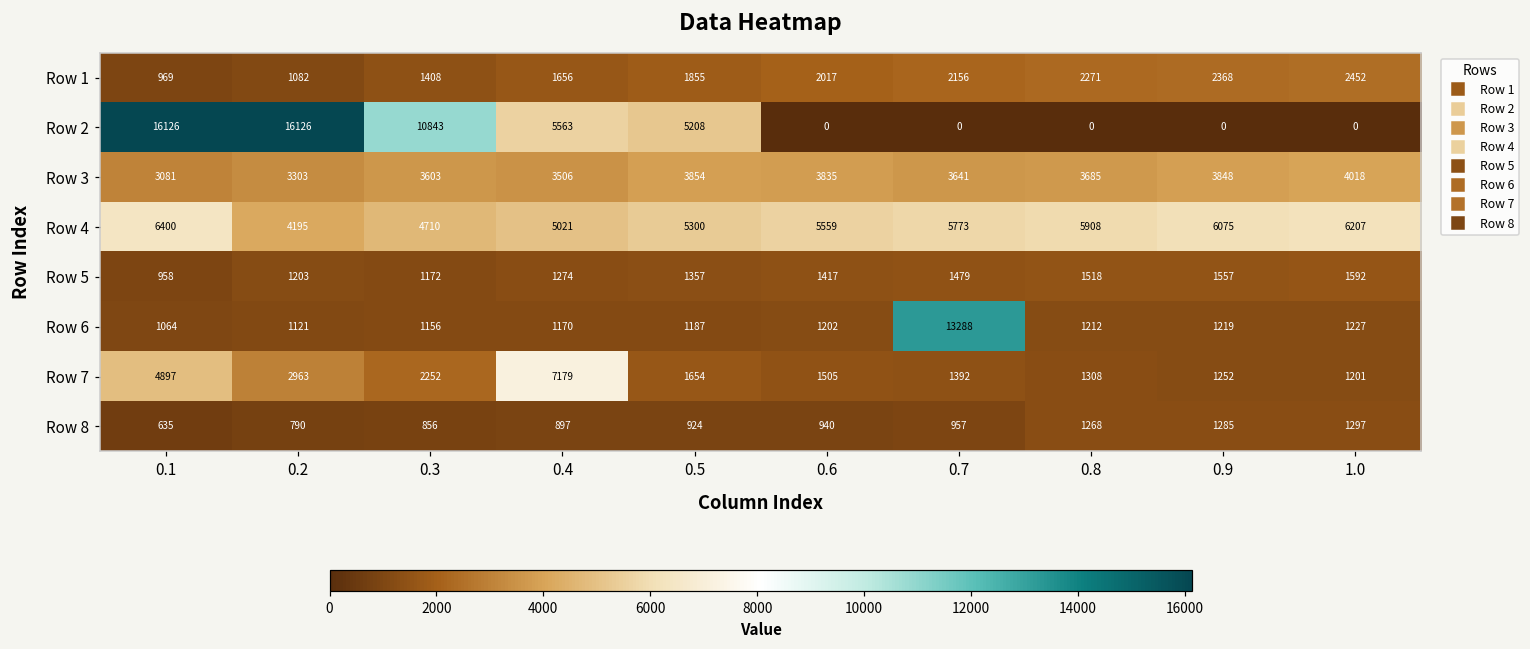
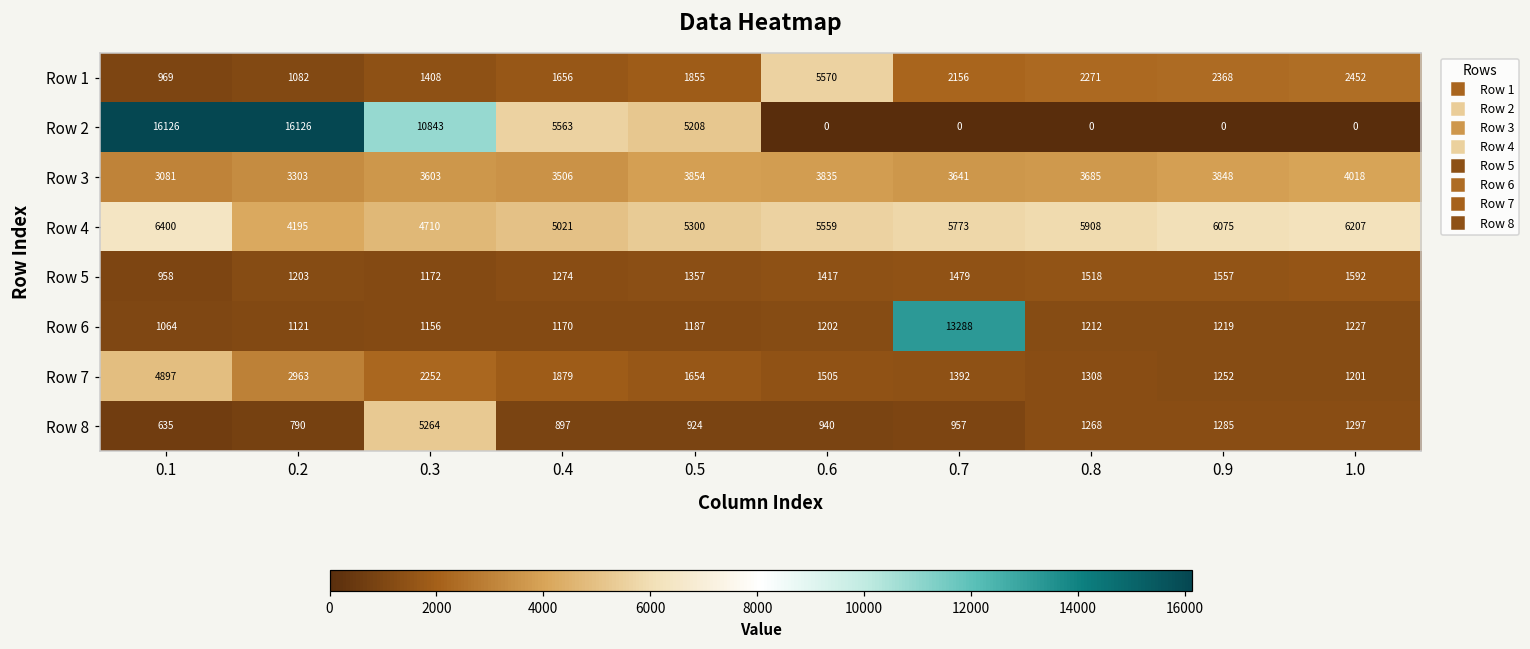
  {
    "Row 1": {
      "0.1": 969,
      "0.2": 1082,
      "0.3": 1408,
      "0.4": 1656,
      "0.5": 1855,
-     "0.6": 2017,
+     "0.6": 5570,
      "0.7": 2156,
      "0.8": 2271,
      "0.9": 2368,
      "1.0": 2452
    },
    "Row 2": {
      "0.1": 16126,
      "0.2": 16126,
      "0.3": 10843,
      "0.4": 5563,
      "0.5": 5208,
      "0.6": 0,
      "0.7": 0,
      "0.8": 0,
      "0.9": 0,
      "1.0": 0
    },
    "Row 3": {
      "0.1": 3081,
      "0.2": 3303,
      "0.3": 3603,
      "0.4": 3506,
      "0.5": 3854,
      "0.6": 3835,
      "0.7": 3641,
      "0.8": 3685,
      "0.9": 3848,
      "1.0": 4018
    },
    "Row 4": {
      "0.1": 6400,
      "0.2": 4195,
      "0.3": 4710,
      "0.4": 5021,
      "0.5": 5300,
      "0.6": 5559,
      "0.7": 5773,
      "0.8": 5908,
      "0.9": 6075,
      "1.0": 6207
    },
    "Row 5": {
      "0.1": 958,
      "0.2": 1203,
      "0.3": 1172,
      "0.4": 1274,
      "0.5": 1357,
      "0.6": 1417,
      "0.7": 1479,
      "0.8": 1518,
      "0.9": 1557,
      "1.0": 1592
    },
    "Row 6": {
      "0.1": 1064,
      "0.2": 1121,
      "0.3": 1156,
      "0.4": 1170,
      "0.5": 1187,
      "0.6": 1202,
      "0.7": 13288,
      "0.8": 1212,
      "0.9": 1219,
      "1.0": 1227
    },
    "Row 7": {
      "0.1": 4897,
      "0.2": 2963,
      "0.3": 2252,
-     "0.4": 7179,
+     "0.4": 1879,
      "0.5": 1654,
      "0.6": 1505,
      "0.7": 1392,
      "0.8": 1308,
      "0.9": 1252,
      "1.0": 1201
    },
    "Row 8": {
      "0.1": 635,
      "0.2": 790,
-     "0.3": 856,
+     "0.3": 5264,
      "0.4": 897,
      "0.5": 924,
      "0.6": 940,
      "0.7": 957,
      "0.8": 1268,
      "0.9": 1285,
      "1.0": 1297
    }
  }
